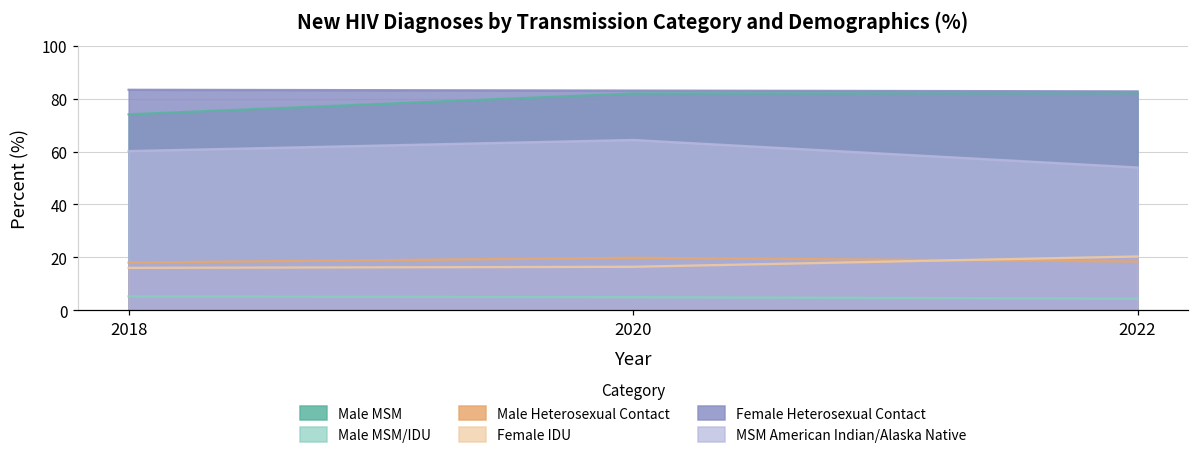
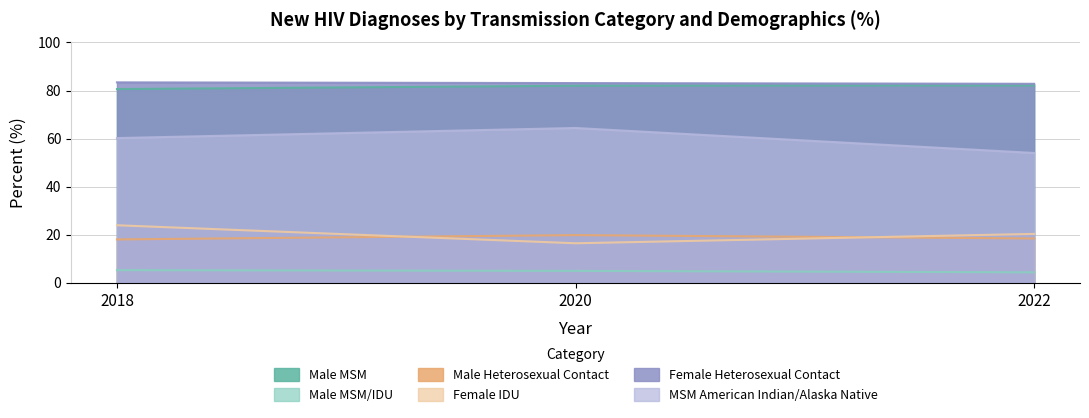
  {
    "Male MSM": {
-     "2018": 74,
+     "2018": 81,
      "2020": 82
    },
    "Male Heterosexual Contact": {
      "2018": 18,
      "2020": 20,
      "2022": 18
    },
    "Female IDU": {
-     "2018": 16,
+     "2018": 24,
      "2020": 16,
      "2022": 20
    },
    "Female Heterosexual Contact": {
      "2018": 83,
      "2020": 83
    }
  }
